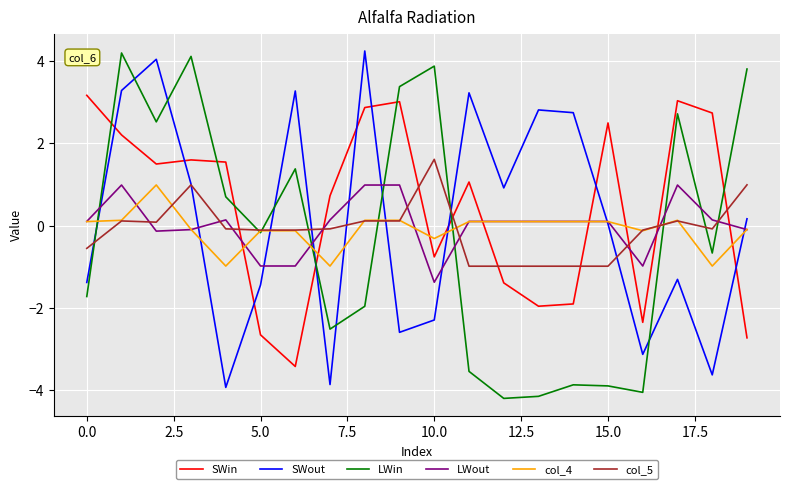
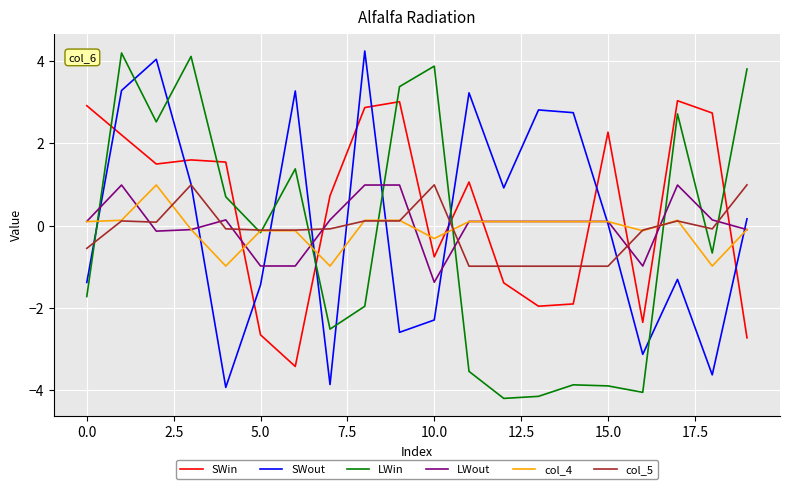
  {
    "SWin": {
-     "0.0": 3.2,
+     "0.0": 2.9,
      "5.0": -2.7,
      "10.0": -0.8,
-     "15.0": 2.5
+     "15.0": 2.3
    },
    "SWout": {
      "0.0": -1.4,
      "5.0": -1.4,
      "10.0": -2.3
    },
    "LWin": {
      "0.0": -1.7,
      "10.0": 3.9,
      "15.0": -3.9
    },
    "LWout": {
      "5.0": -1.0,
      "10.0": -1.4
    },
    "col_4": {
      "10.0": -0.3
    },
    "col_5": {
      "0.0": -0.6,
-     "10.0": 1.6,
+     "10.0": 1.0,
      "15.0": -1.0
    }
  }
